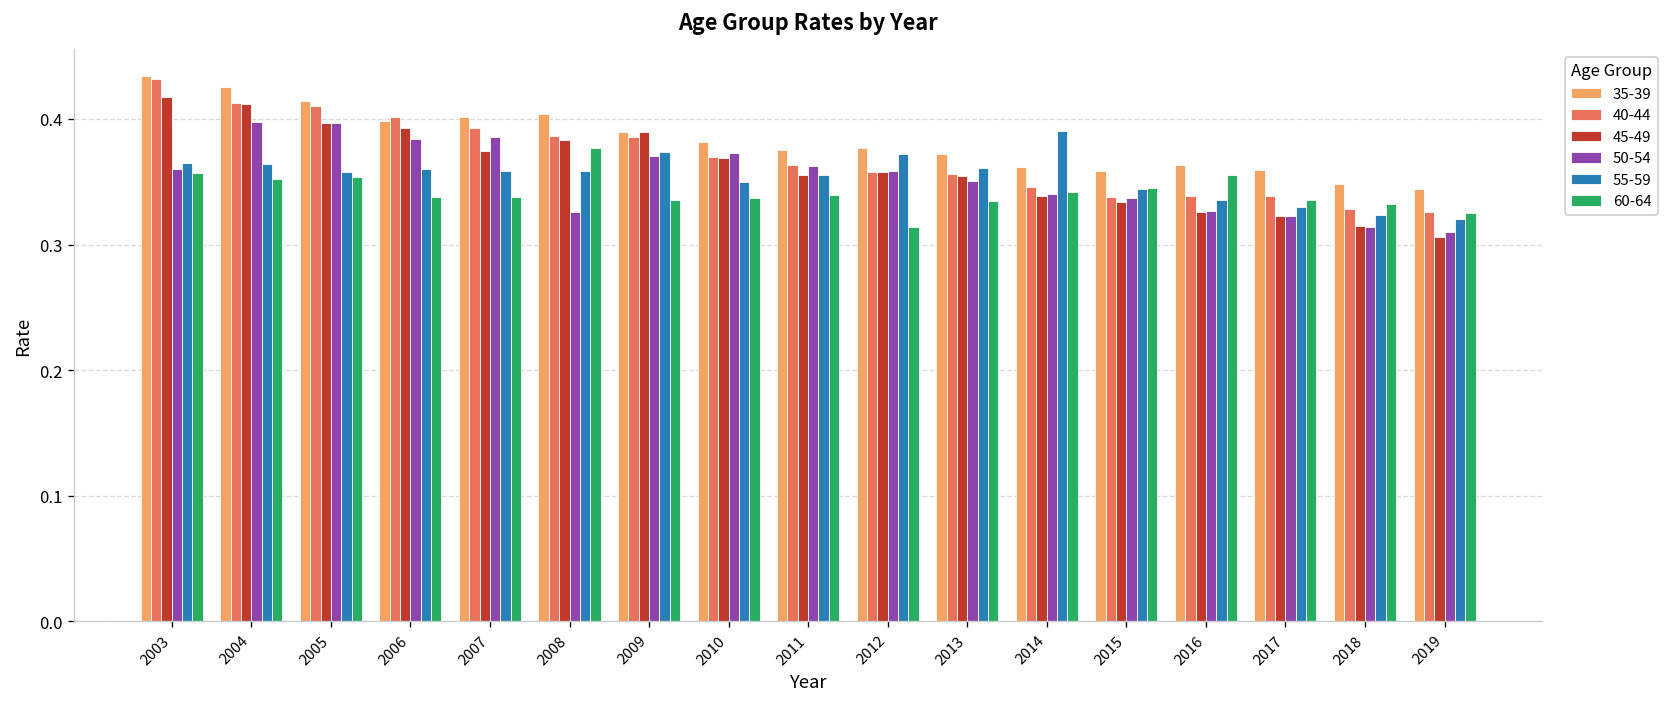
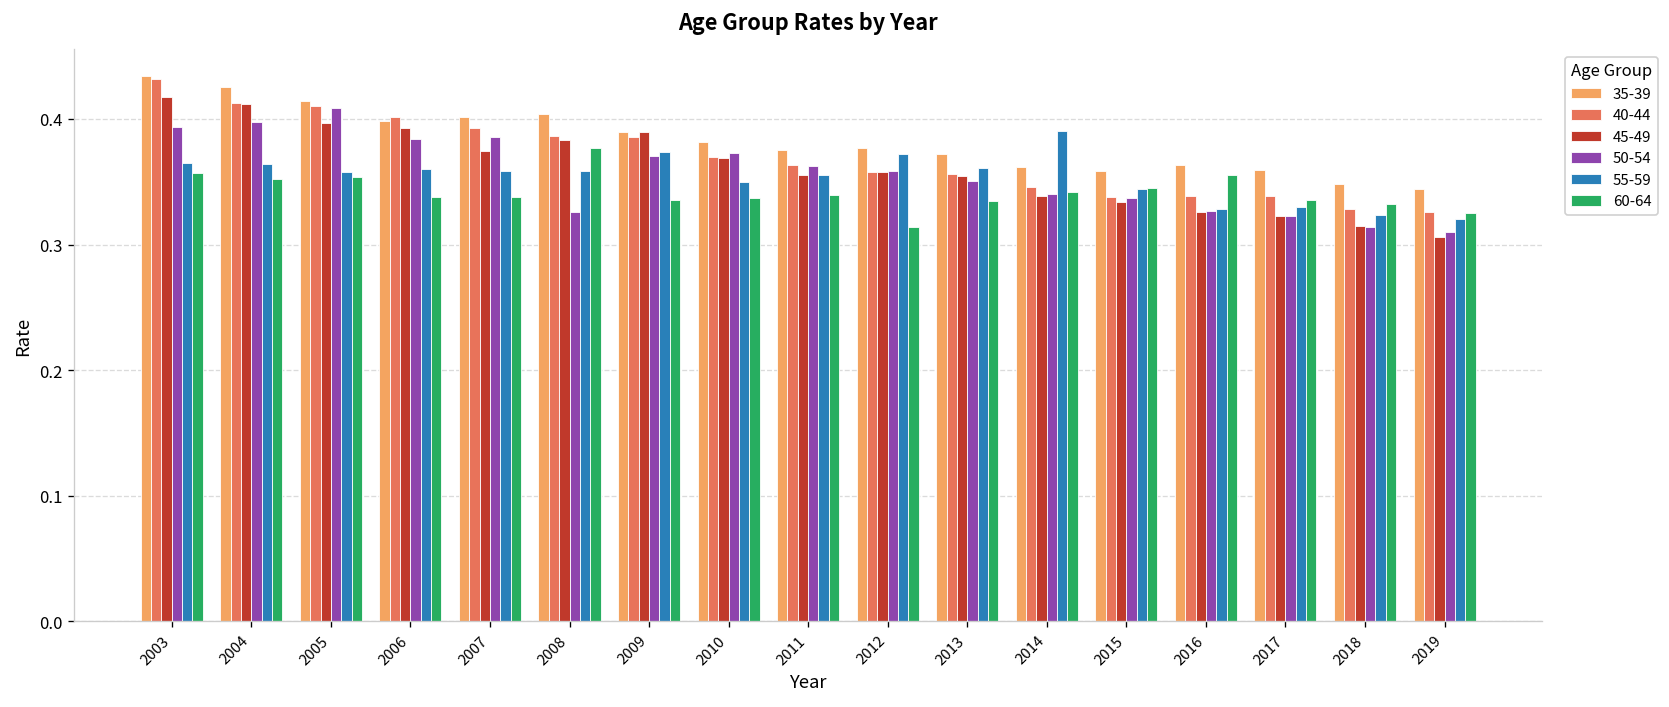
  {
    "45-49": {
      "2003": 0.417,
      "2004": 0.412,
      "2005": 0.397,
      "2006": 0.393,
      "2007": 0.374,
      "2008": 0.383,
      "2009": 0.389,
      "2010": 0.369,
      "2011": 0.356,
      "2012": 0.358,
      "2013": 0.354,
      "2014": 0.339,
      "2015": 0.334,
      "2016": 0.326,
      "2017": 0.322,
      "2018": 0.314,
      "2019": 0.306
    },
    "50-54": {
-     "2003": 0.360,
+     "2003": 0.394,
      "2004": 0.397,
-     "2005": 0.396,
+     "2005": 0.409,
      "2006": 0.384,
      "2007": 0.386,
      "2008": 0.326,
      "2009": 0.371,
      "2010": 0.373,
      "2011": 0.363,
      "2012": 0.358,
      "2013": 0.351,
      "2014": 0.340,
      "2015": 0.337,
      "2016": 0.326,
      "2017": 0.323,
      "2018": 0.314,
      "2019": 0.310
    },
    "55-59": {
      "2003": 0.365,
      "2004": 0.364,
      "2005": 0.357,
      "2006": 0.360,
      "2007": 0.359,
      "2008": 0.359,
      "2009": 0.374,
      "2010": 0.349,
      "2011": 0.355,
      "2012": 0.372,
      "2013": 0.361,
      "2014": 0.391,
      "2015": 0.344,
-     "2016": 0.336,
+     "2016": 0.328,
      "2017": 0.330,
      "2018": 0.323,
      "2019": 0.321
    },
    "60-64": {
      "2003": 0.357,
      "2004": 0.352,
      "2005": 0.354,
      "2006": 0.338,
      "2007": 0.337,
      "2008": 0.377,
      "2009": 0.335,
      "2010": 0.337,
      "2011": 0.339,
      "2012": 0.314,
      "2013": 0.334,
      "2014": 0.342,
      "2015": 0.345,
      "2016": 0.355,
      "2017": 0.336,
      "2018": 0.332,
      "2019": 0.325
    }
  }
